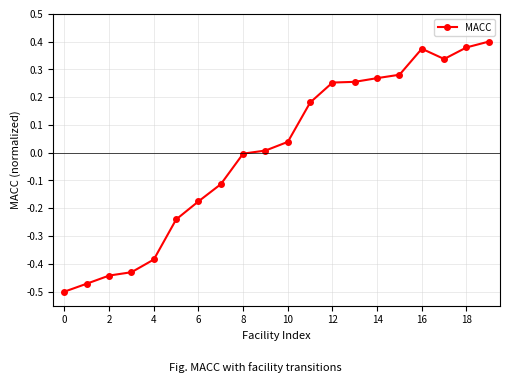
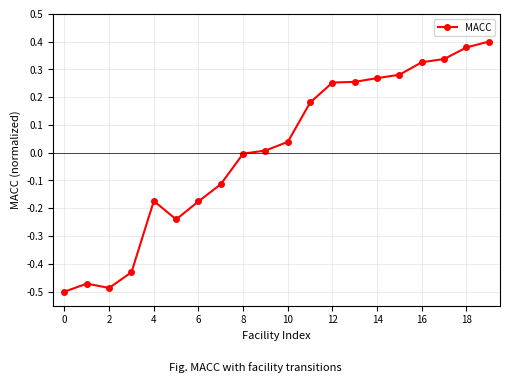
  {
    "0": -0.50,
-   "2": -0.44,
-   "4": -0.38,
+   "2": -0.49,
+   "4": -0.17,
    "6": -0.18,
    "8": 0.00,
    "10": 0.04,
    "12": 0.25,
    "14": 0.27,
-   "16": 0.37,
+   "16": 0.33,
    "18": 0.38
  }
